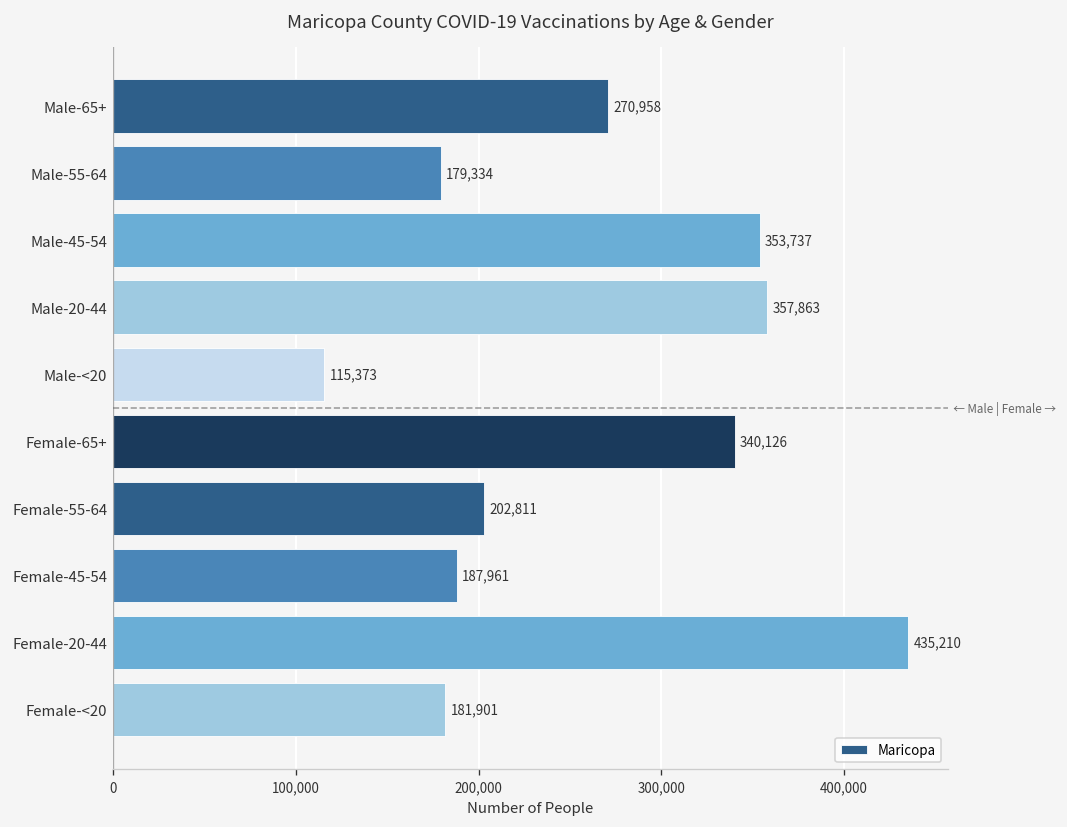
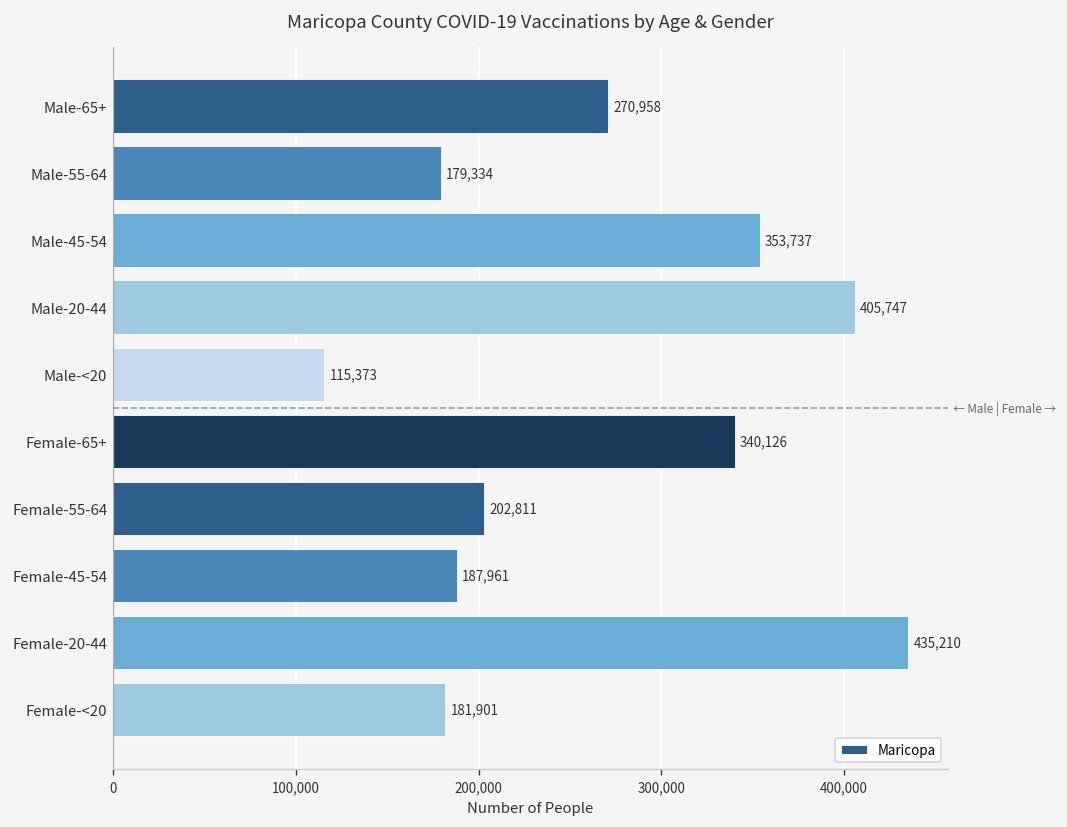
  {
    "Male-65+": "270,958",
    "Male-55-64": "179,334",
    "Male-45-54": "353,737",
-   "Male-20-44": "357,863",
+   "Male-20-44": "405,747",
    "Male-<20": "115,373",
    "Female-65+": "340,126",
    "Female-55-64": "202,811",
    "Female-45-54": "187,961",
    "Female-20-44": "435,210",
    "Female-<20": "181,901"
  }
